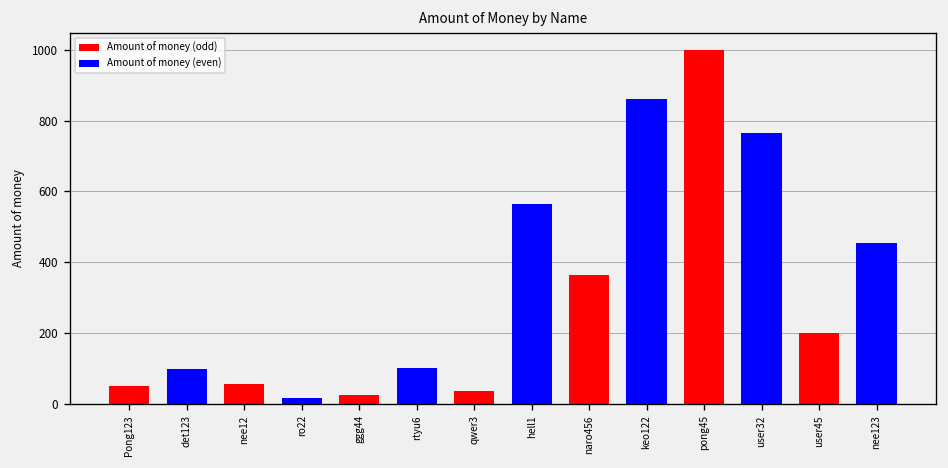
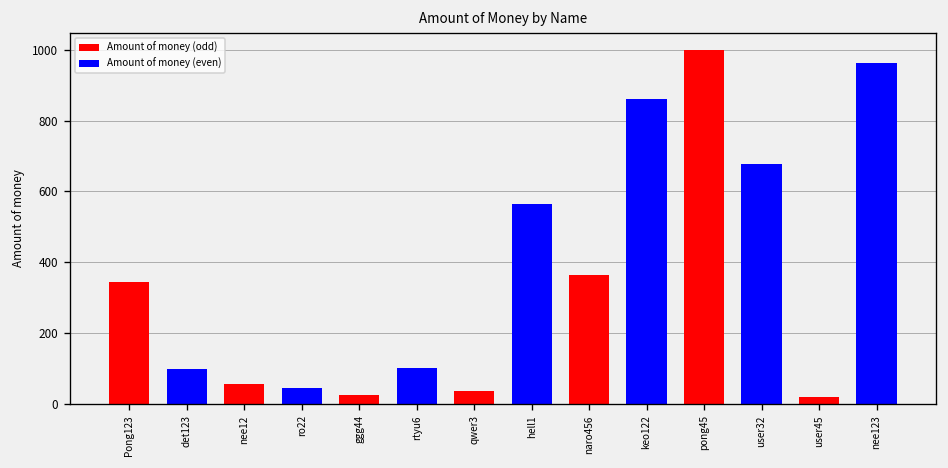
  {
-   "Pong123": 50,
+   "Pong123": 350,
    "det123": 100,
    "nee12": 60,
-   "ro22": 20,
+   "ro22": 50,
    "ggg44": 20,
    "rtyu6": 100,
    "qwer3": 30,
    "hell1": 570,
    "naro456": 370,
    "keo122": 860,
    "pong45": 1000,
-   "user32": 770,
-   "user45": 200,
-   "nee123": 450
+   "user32": 680,
+   "user45": 20,
+   "nee123": 960
  }
